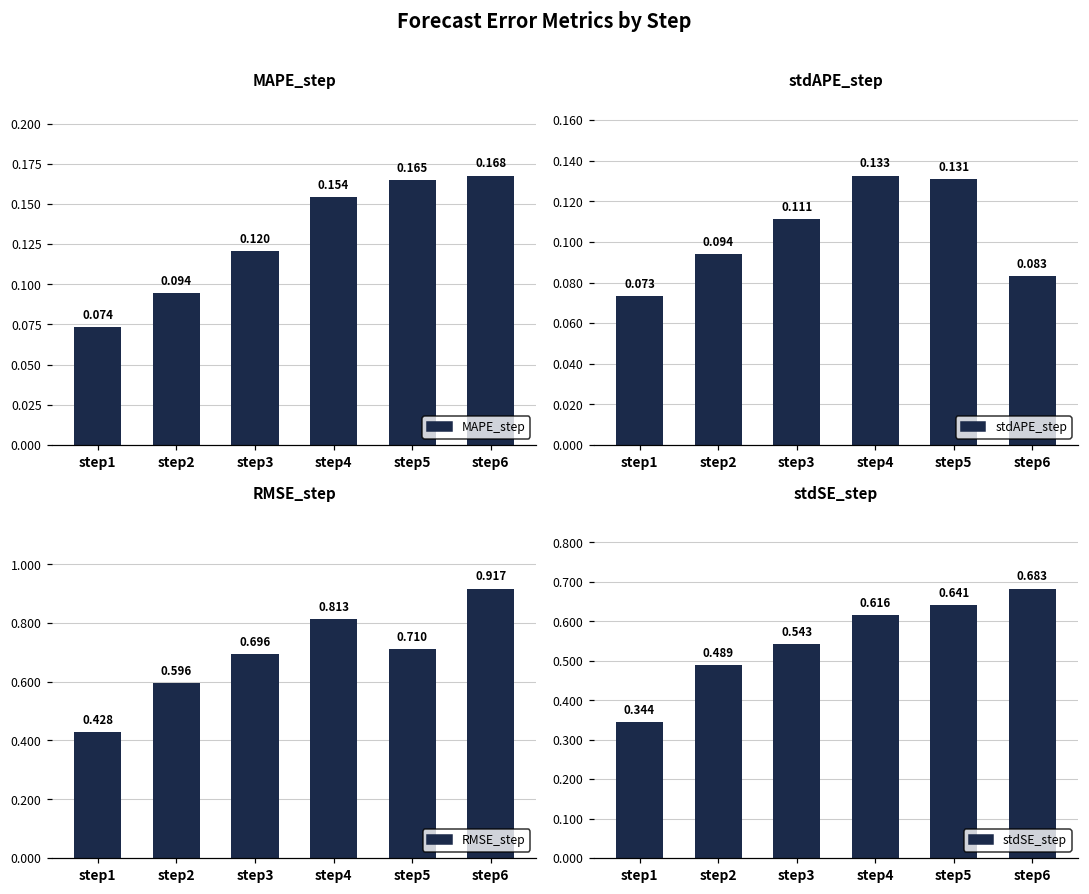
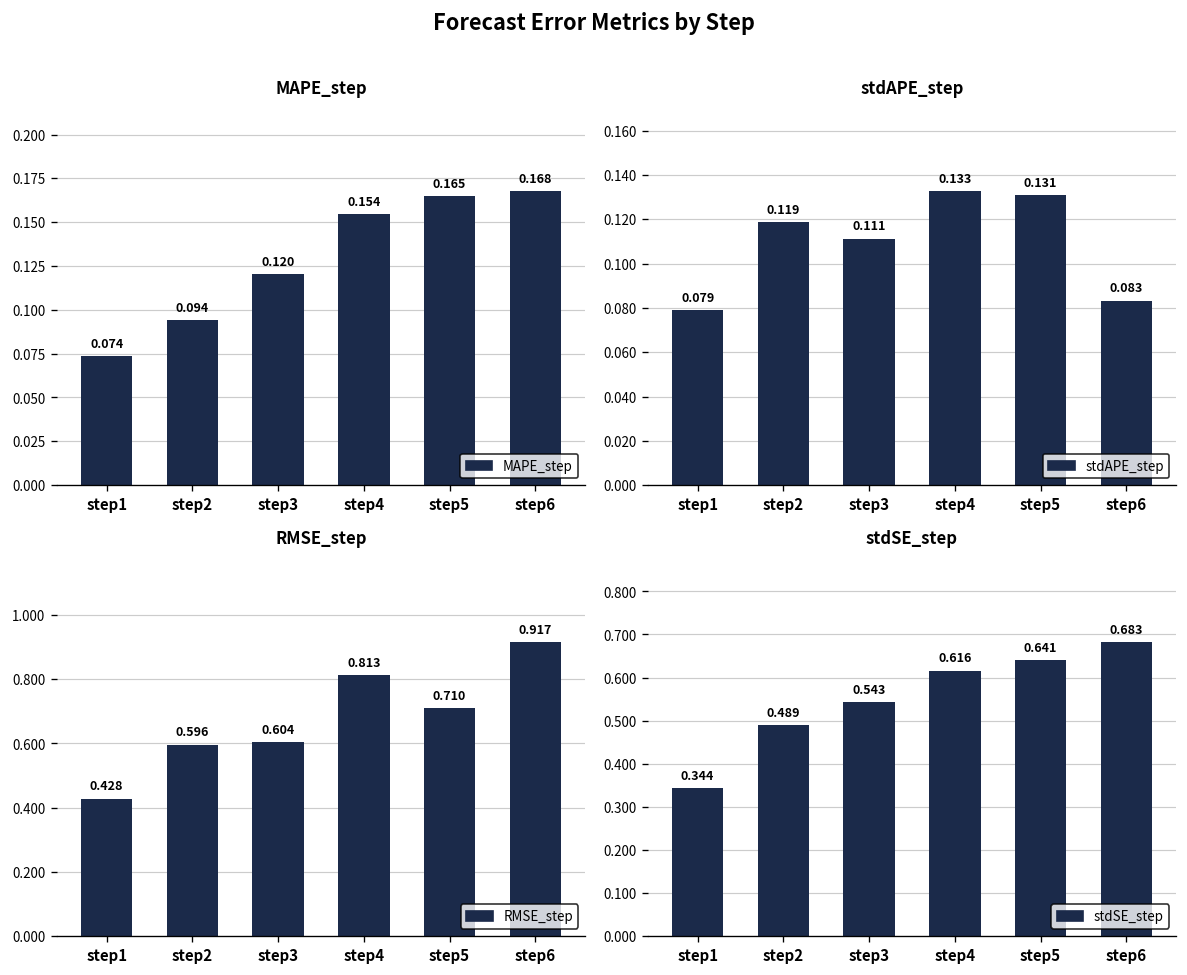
  {
    "MAPE_step": {
      "step1": 0.074,
      "step2": 0.094,
      "step3": 0.120,
      "step4": 0.154,
      "step5": 0.165,
      "step6": 0.168
    },
    "stdAPE_step": {
-     "step1": 0.073,
-     "step2": 0.094,
+     "step1": 0.079,
+     "step2": 0.119,
      "step3": 0.111,
      "step4": 0.133,
      "step5": 0.131,
      "step6": 0.083
    },
    "RMSE_step": {
      "step1": 0.428,
      "step2": 0.596,
-     "step3": 0.696,
+     "step3": 0.604,
      "step4": 0.813,
      "step5": 0.710,
      "step6": 0.917
    },
    "stdSE_step": {
      "step1": 0.344,
      "step2": 0.489,
      "step3": 0.543,
      "step4": 0.616,
      "step5": 0.641,
      "step6": 0.683
    }
  }
